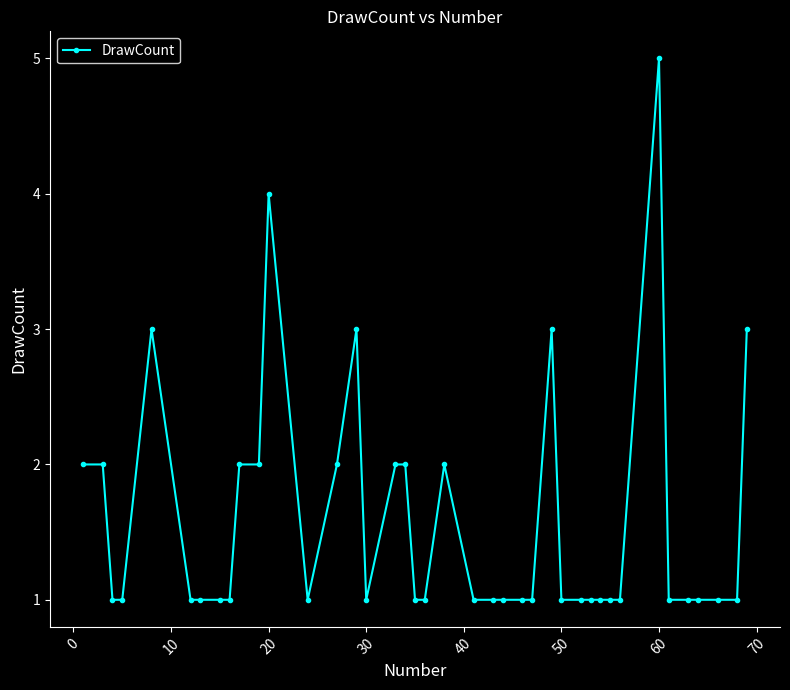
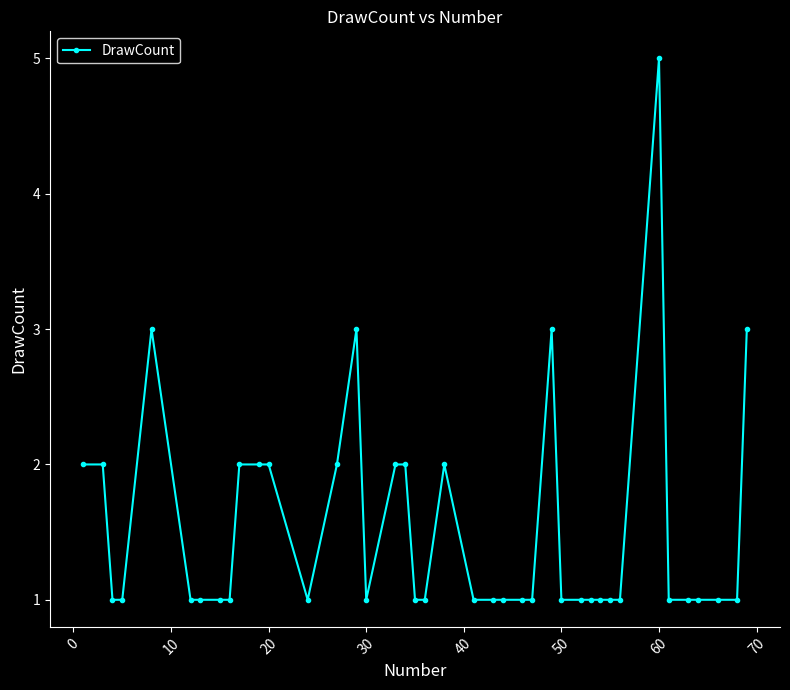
  {
-   "20": 4,
+   "20": 2,
    "30": 1,
    "50": 1,
    "60": 5
  }
